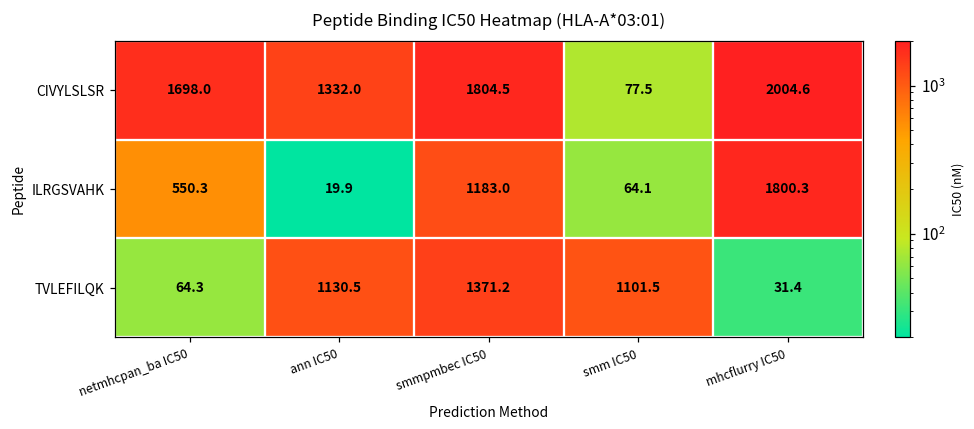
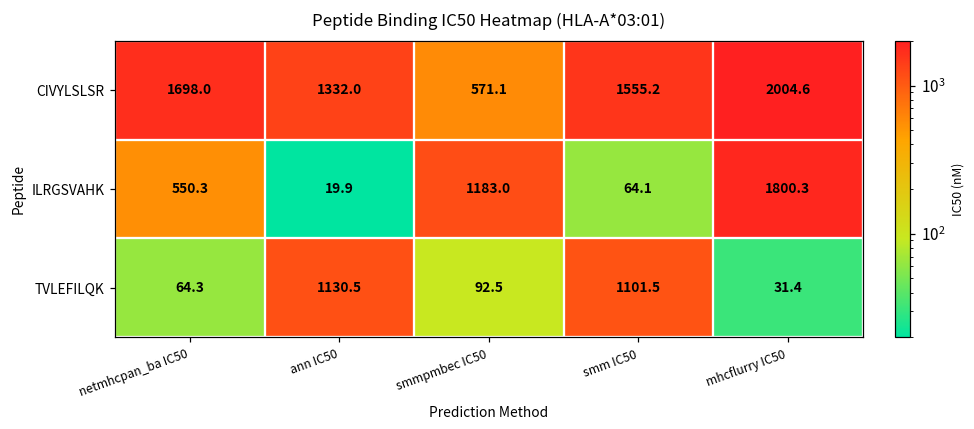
  {
    "CIVYLSLSR": {
      "netmhcpan_ba IC50": 1698.0,
      "ann IC50": 1332.0,
-     "smmpmbec IC50": 1804.5,
-     "smm IC50": 77.5,
+     "smmpmbec IC50": 571.1,
+     "smm IC50": 1555.2,
      "mhcflurry IC50": 2004.6
    },
    "ILRGSVAHK": {
      "netmhcpan_ba IC50": 550.3,
      "ann IC50": 19.9,
      "smmpmbec IC50": 1183.0,
      "smm IC50": 64.1,
      "mhcflurry IC50": 1800.3
    },
    "TVLEFILQK": {
      "netmhcpan_ba IC50": 64.3,
      "ann IC50": 1130.5,
-     "smmpmbec IC50": 1371.2,
+     "smmpmbec IC50": 92.5,
      "smm IC50": 1101.5,
      "mhcflurry IC50": 31.4
    }
  }
